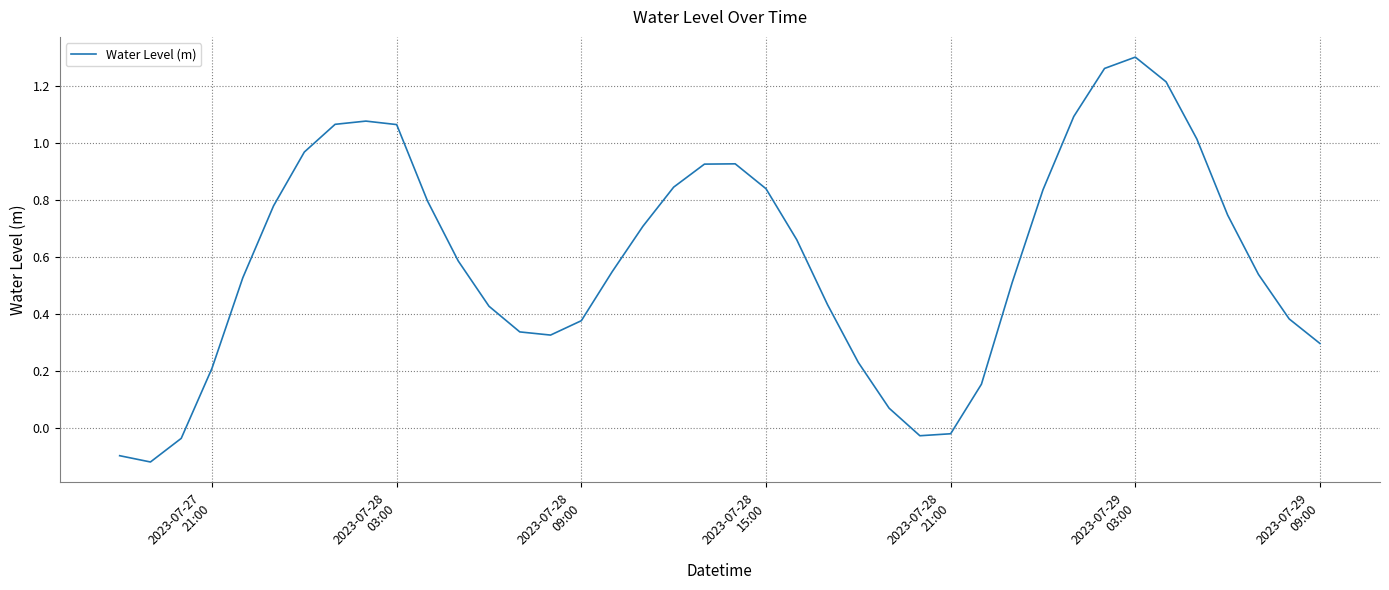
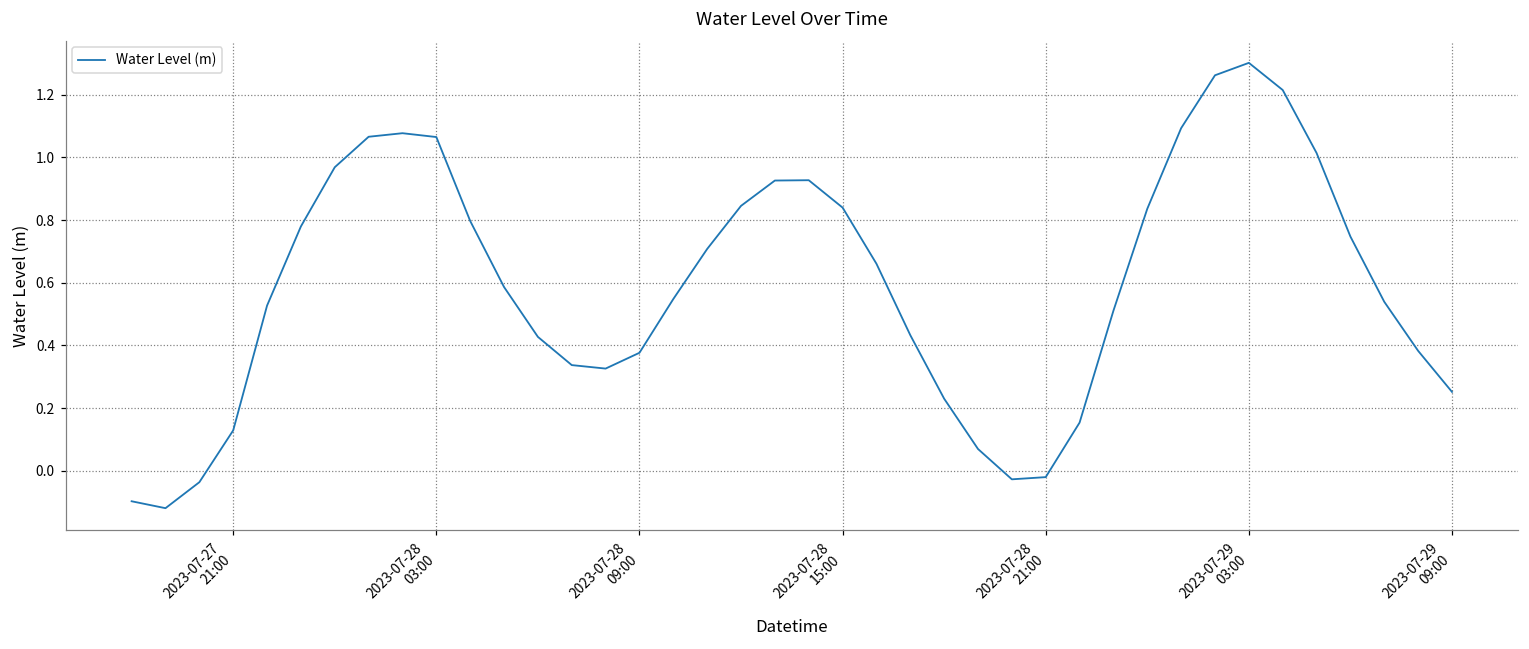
  {
-   "2023-07-27 21:00": 0.21,
+   "2023-07-27 21:00": 0.13,
    "2023-07-28 03:00": 1.06,
    "2023-07-28 09:00": 0.38,
    "2023-07-28 15:00": 0.84,
    "2023-07-28 21:00": -0.02,
    "2023-07-29 03:00": 1.30,
-   "2023-07-29 09:00": 0.30
+   "2023-07-29 09:00": 0.25
  }
